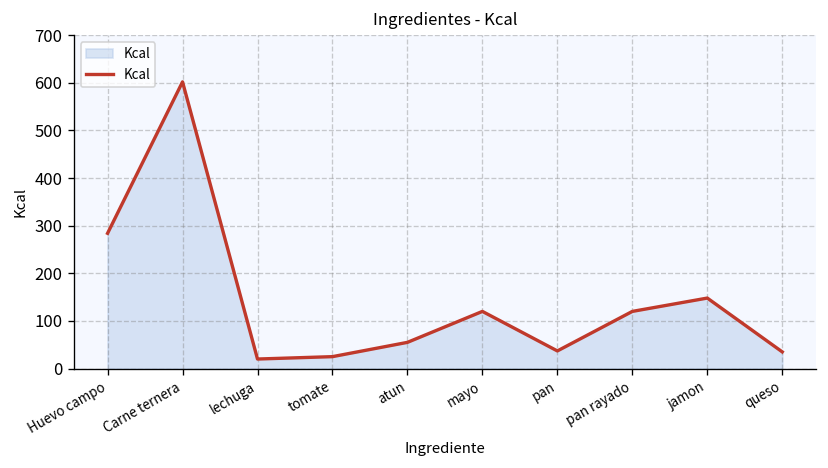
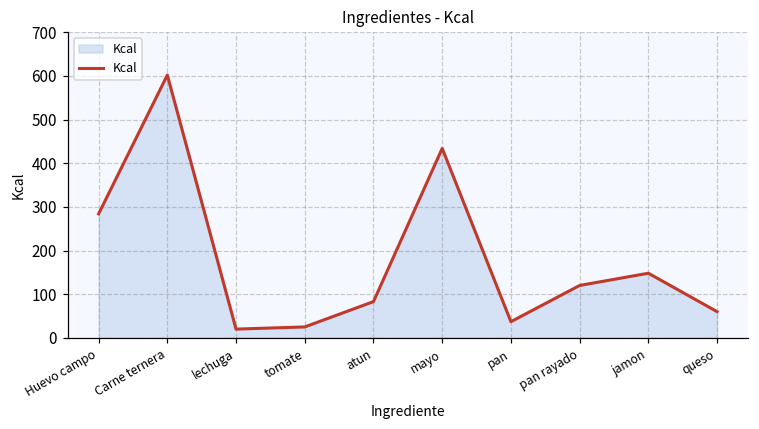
  {
    "Huevo campo": 280,
    "Carne ternera": 600,
    "lechuga": 20,
    "tomate": 30,
-   "atun": 60,
-   "mayo": 120,
+   "atun": 80,
+   "mayo": 430,
    "pan": 40,
    "pan rayado": 120,
    "jamon": 150,
-   "queso": 40
+   "queso": 60
  }
